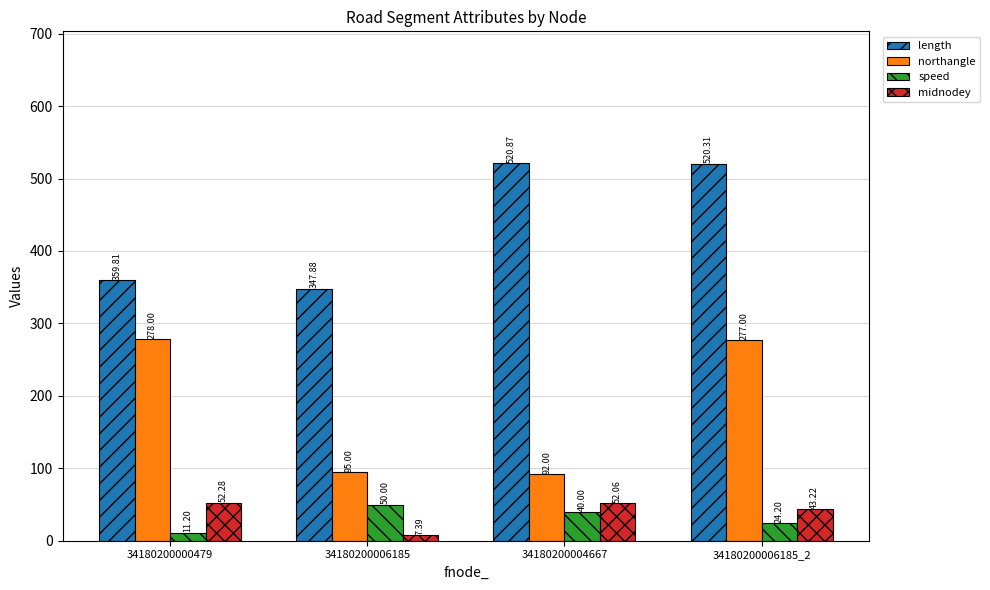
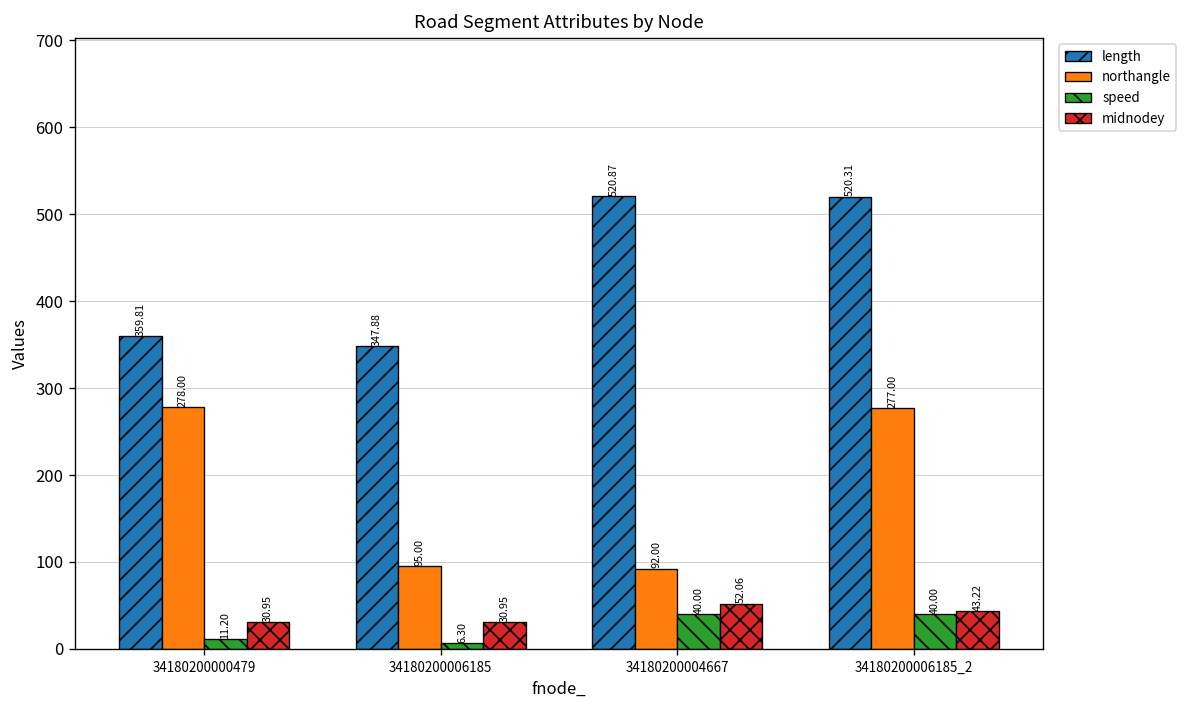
  {
    "length": {
      "34180200000479": 359.81,
      "34180200006185": 347.88,
      "34180200004667": 520.87,
      "34180200006185_2": 520.31
    },
    "northangle": {
      "34180200000479": 278.00,
      "34180200006185": 95.00,
      "34180200004667": 92.00,
      "34180200006185_2": 277.00
    },
    "speed": {
      "34180200000479": 11.20,
-     "34180200006185": 50.00,
+     "34180200006185": 6.30,
      "34180200004667": 40.00,
-     "34180200006185_2": 24.20
+     "34180200006185_2": 40.00
    },
    "midnodey": {
-     "34180200000479": 52.28,
-     "34180200006185": 7.39,
+     "34180200000479": 30.95,
+     "34180200006185": 30.95,
      "34180200004667": 52.06,
      "34180200006185_2": 43.22
    }
  }
